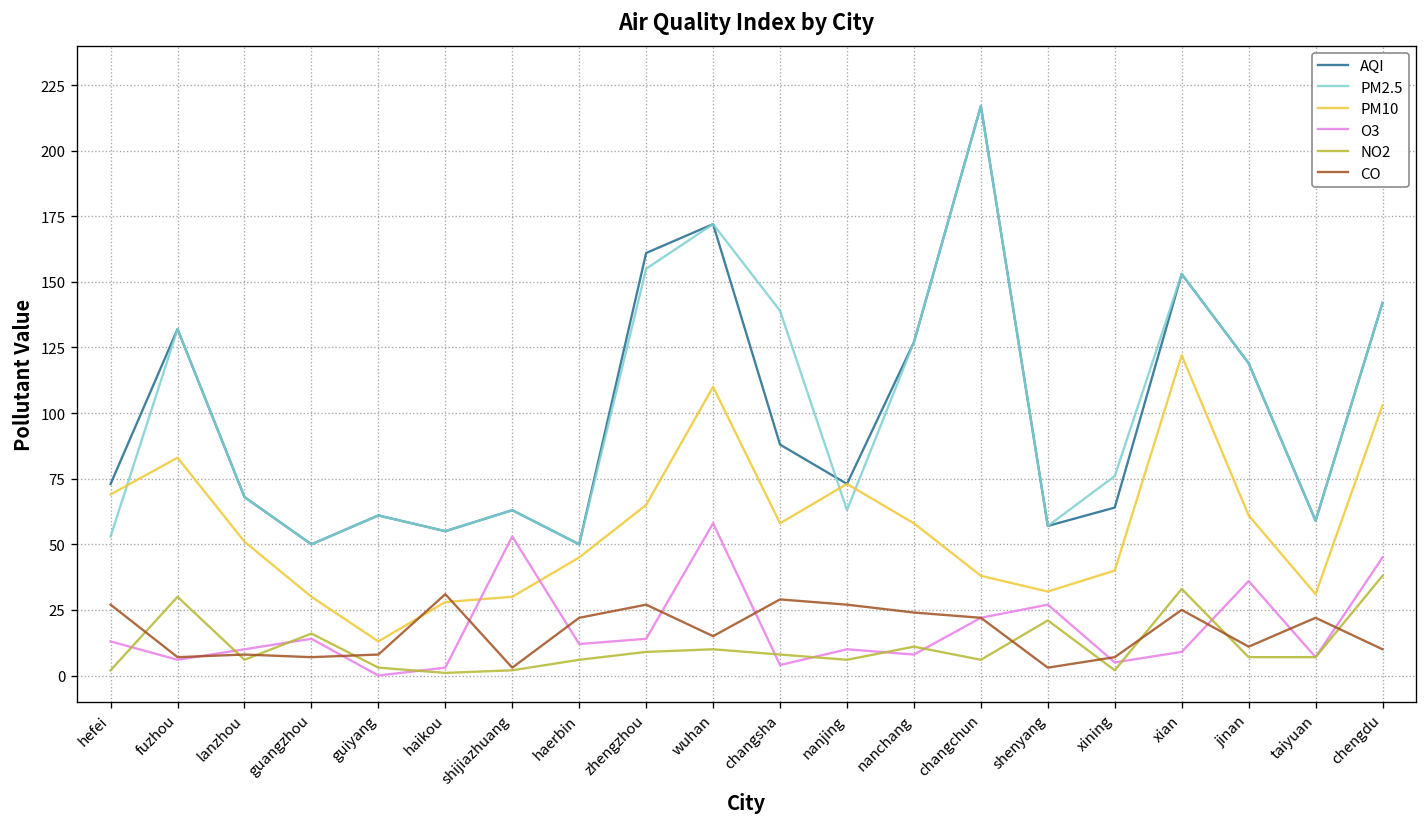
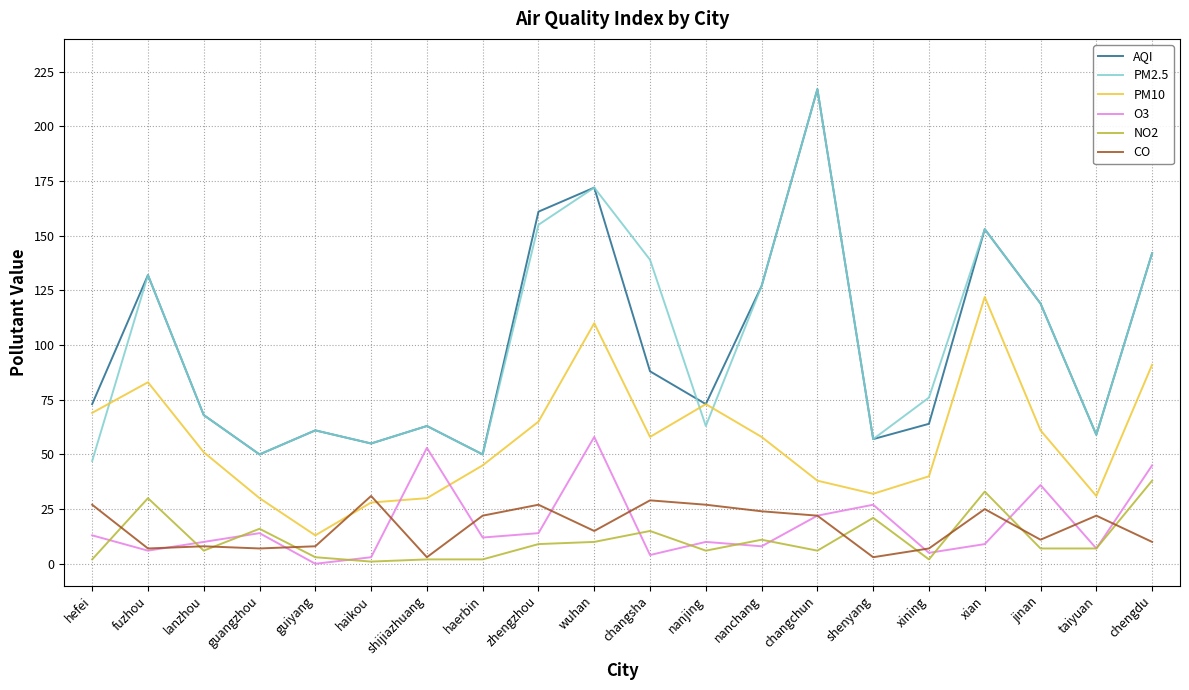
  {
    "AQI": {
      "hefei": 73,
      "zhengzhou": 161,
      "changsha": 88,
      "xining": 64
    },
    "PM2.5": {
-     "hefei": 53,
+     "hefei": 47,
      "zhengzhou": 155,
      "changsha": 139,
      "nanjing": 63,
      "xining": 76
    },
    "PM10": {
      "hefei": 69,
      "fuzhou": 83,
      "lanzhou": 51,
      "guangzhou": 30,
      "guiyang": 13,
      "haikou": 28,
      "shijiazhuang": 30,
      "haerbin": 45,
      "zhengzhou": 65,
      "wuhan": 110,
      "changsha": 58,
      "nanchang": 58,
      "changchun": 38,
      "shenyang": 32,
      "xining": 40,
      "xian": 122,
      "jinan": 61,
      "taiyuan": 31,
-     "chengdu": 103
+     "chengdu": 91
    },
    "O3": {
      "hefei": 13,
      "lanzhou": 10,
      "guangzhou": 14,
      "guiyang": 0,
      "haikou": 3,
      "shijiazhuang": 53,
      "haerbin": 12,
      "zhengzhou": 14,
      "wuhan": 58,
      "changsha": 4,
      "nanjing": 10,
      "nanchang": 8,
      "shenyang": 27,
      "xining": 5,
      "xian": 9,
      "jinan": 36,
      "chengdu": 45
    },
    "NO2": {
      "hefei": 2,
      "fuzhou": 30,
      "lanzhou": 6,
      "guangzhou": 16,
      "guiyang": 3,
      "haikou": 1,
-     "haerbin": 6,
+     "haerbin": 2,
      "zhengzhou": 9,
      "wuhan": 10,
-     "changsha": 8,
+     "changsha": 15,
      "nanjing": 6,
      "nanchang": 11,
      "changchun": 6,
      "shenyang": 21,
      "xining": 2,
      "xian": 33,
      "jinan": 7,
      "chengdu": 38
    },
    "CO": {
      "hefei": 27,
      "lanzhou": 8,
      "guangzhou": 7,
      "guiyang": 8,
      "haikou": 31,
      "haerbin": 22,
      "zhengzhou": 27,
      "wuhan": 15,
      "changsha": 29,
      "nanjing": 27,
      "nanchang": 24,
      "shenyang": 3,
      "xining": 7,
      "xian": 25,
      "jinan": 11,
      "taiyuan": 22,
      "chengdu": 10
    }
  }
